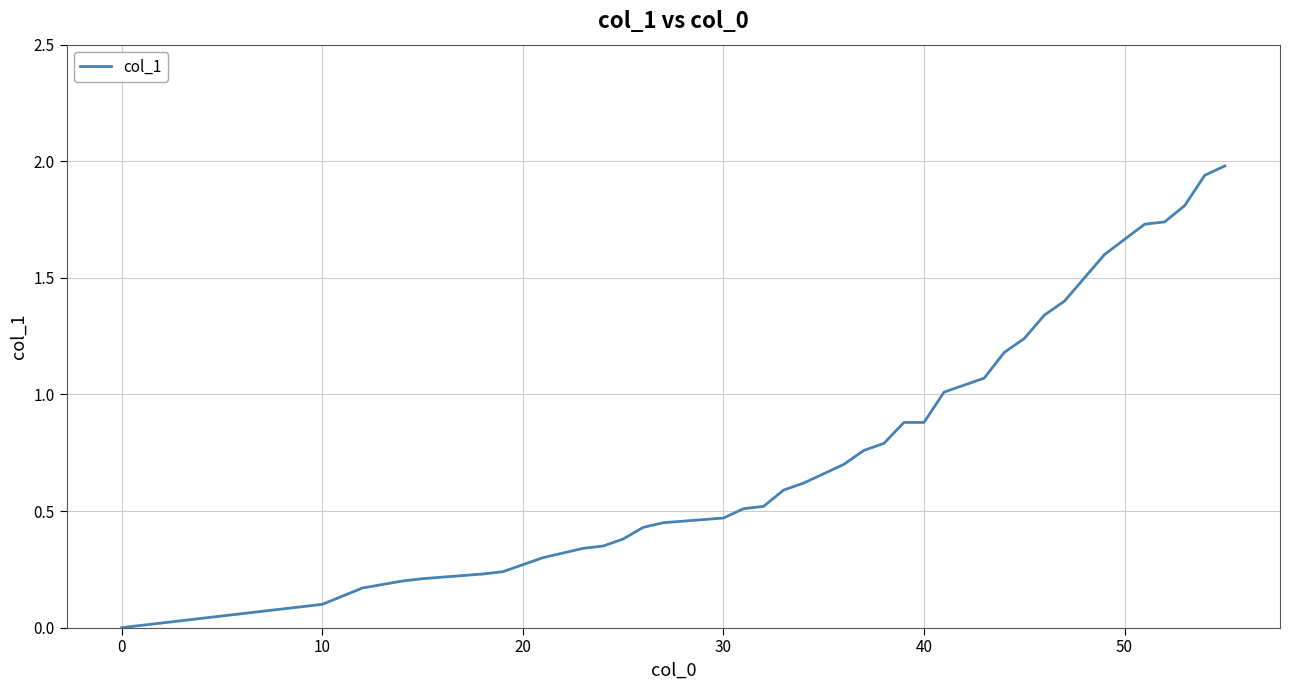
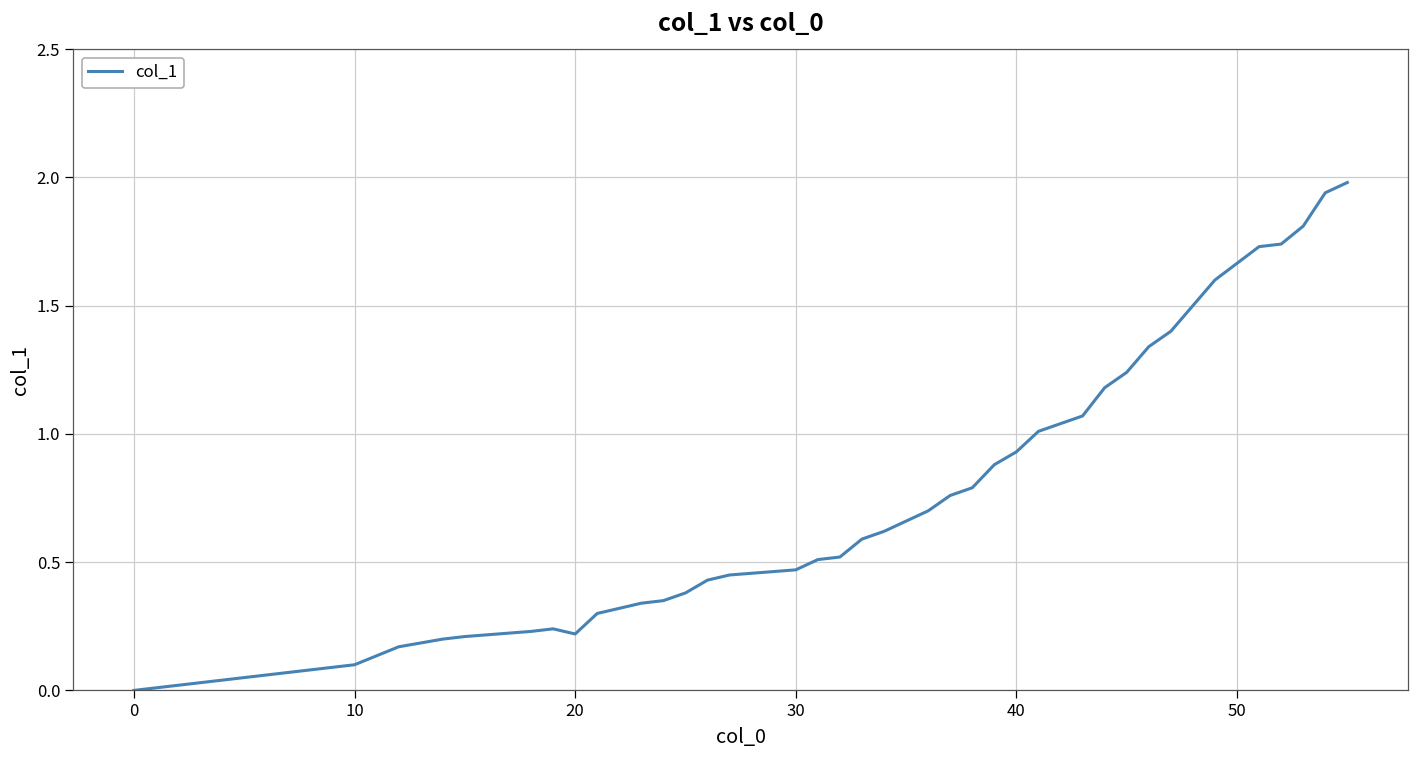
  {
    "0": 0.00,
    "10": 0.10,
-   "20": 0.27,
+   "20": 0.22,
    "30": 0.47,
-   "40": 0.88
+   "40": 0.93
  }
